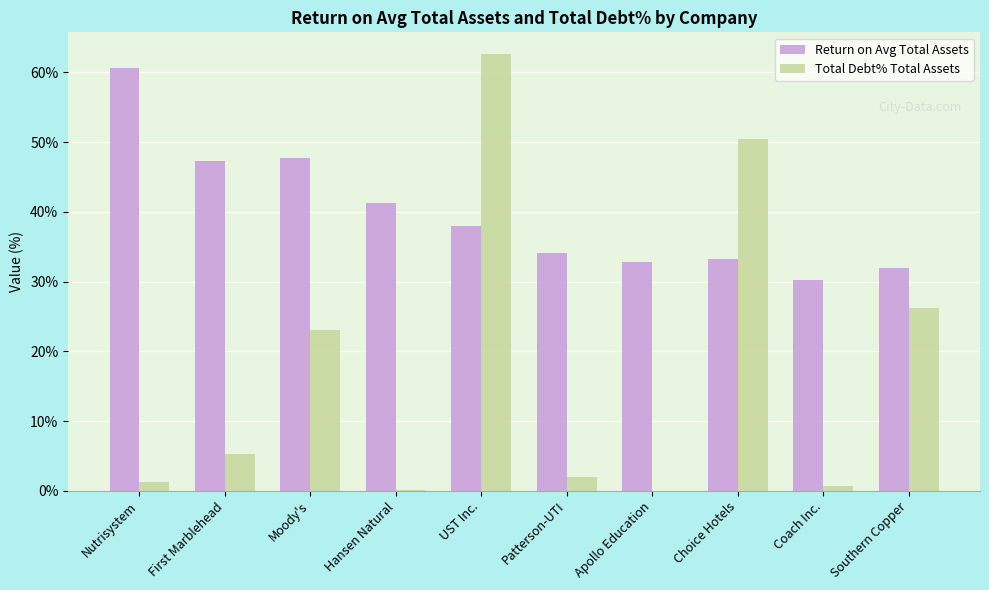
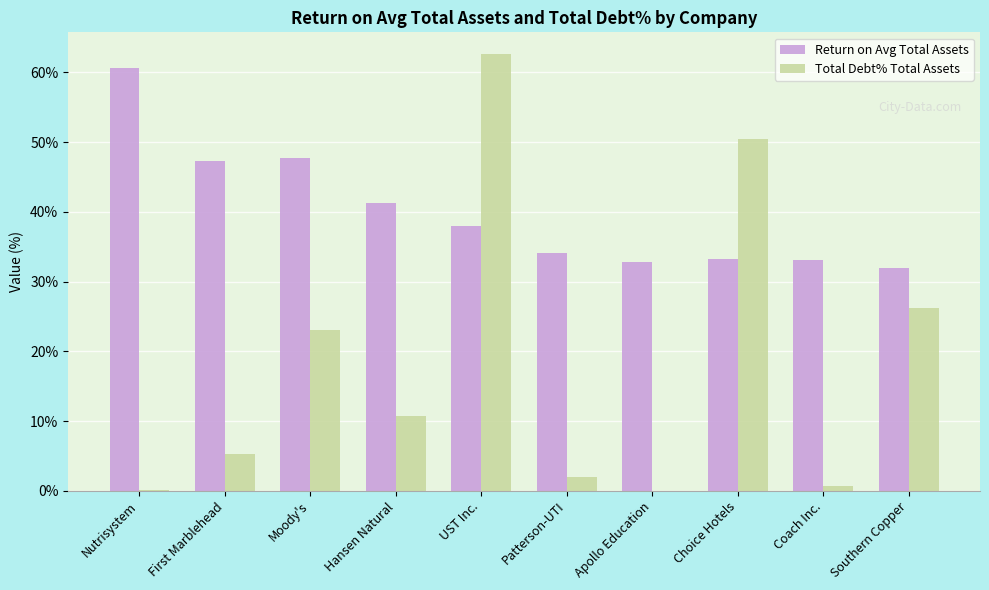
  {
    "Return on Avg Total Assets": {
      "Nutrisystem": "61%",
      "First Marblehead": "47%",
      "Moody's": "48%",
      "Hansen Natural": "41%",
      "UST Inc.": "38%",
      "Patterson-UTI": "34%",
      "Apollo Education": "33%",
      "Choice Hotels": "33%",
-     "Coach Inc.": "30%",
+     "Coach Inc.": "33%",
      "Southern Copper": "32%"
    },
    "Total Debt% Total Assets": {
-     "Nutrisystem": "1%",
+     "Nutrisystem": "0%",
      "First Marblehead": "5%",
      "Moody's": "23%",
-     "Hansen Natural": "0%",
+     "Hansen Natural": "11%",
      "UST Inc.": "63%",
      "Patterson-UTI": "2%",
      "Apollo Education": "0%",
      "Choice Hotels": "50%",
      "Coach Inc.": "1%",
      "Southern Copper": "26%"
    }
  }
